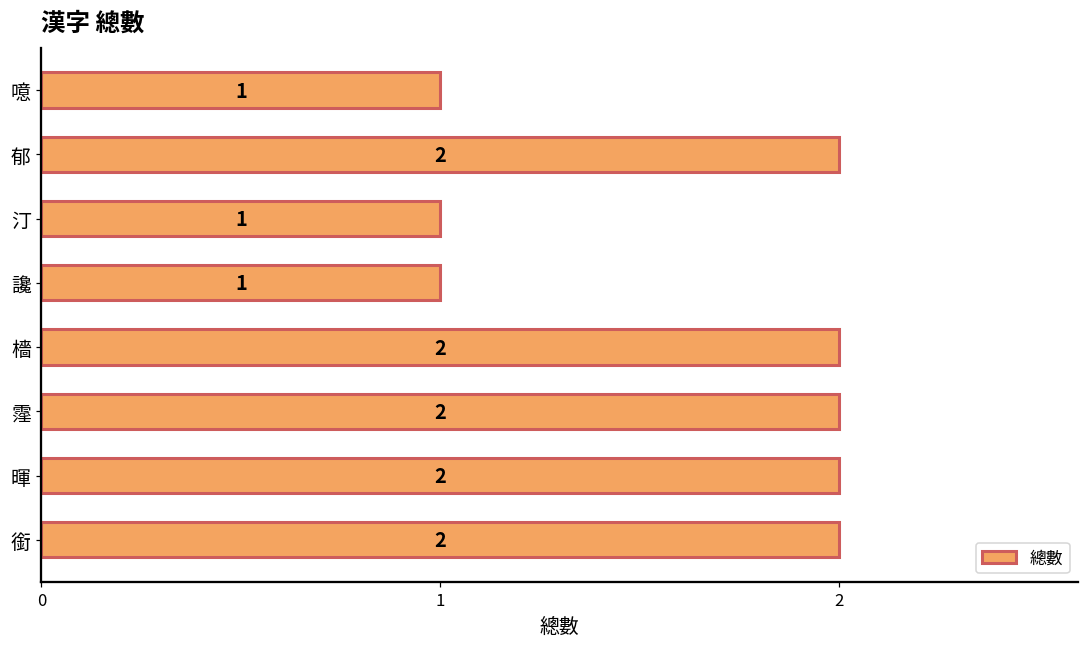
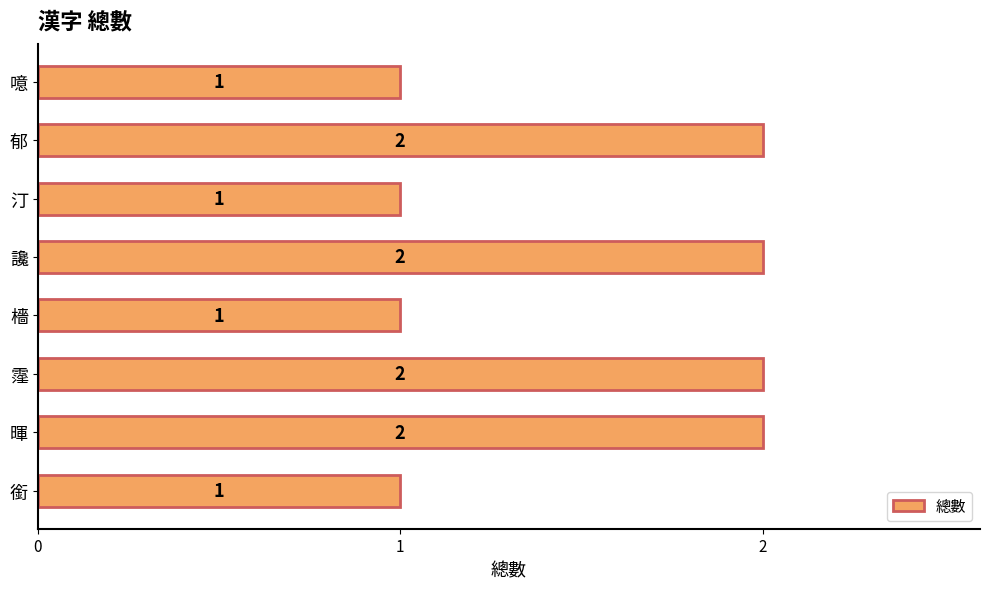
  {
    "噫": 1,
    "郁": 2,
    "汀": 1,
-   "讒": 1,
-   "檣": 2,
+   "讒": 2,
+   "檣": 1,
    "霪": 2,
    "暉": 2,
-   "銜": 2
+   "銜": 1
  }
